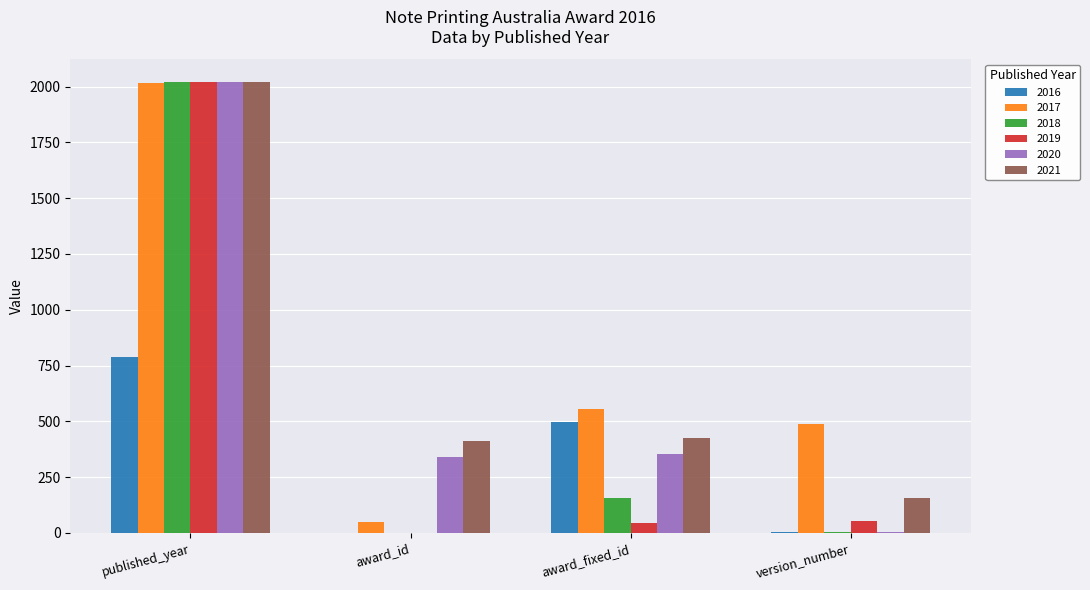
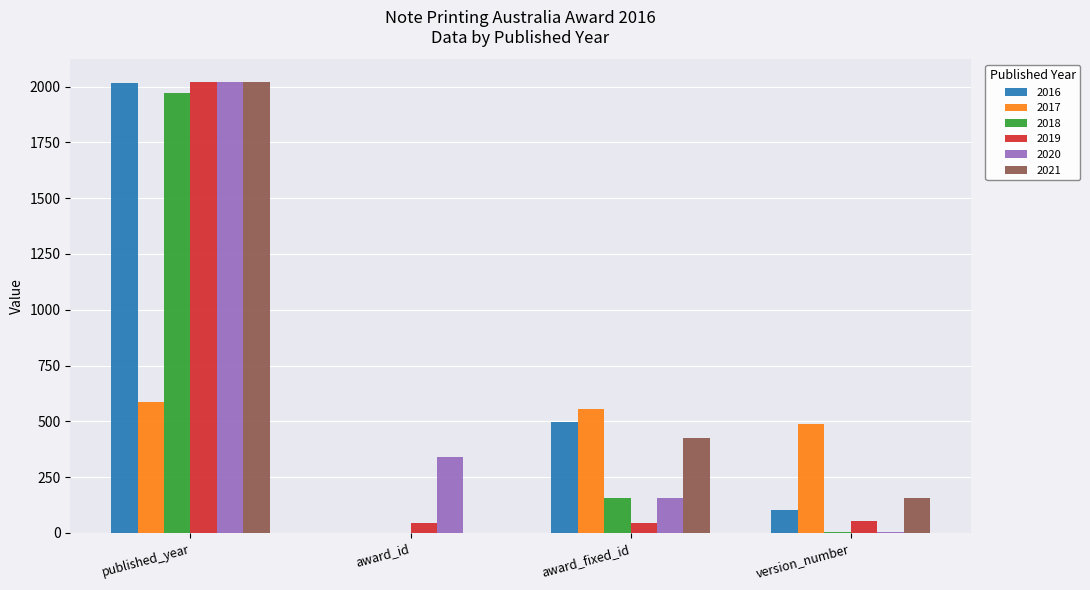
  {
    "2016": {
-     "published_year": 790,
+     "published_year": 2020,
      "award_id": 0,
      "award_fixed_id": 500,
-     "version_number": 0
+     "version_number": 100
    },
    "2017": {
-     "published_year": 2020,
-     "award_id": 50,
+     "published_year": 590,
+     "award_id": 0,
      "award_fixed_id": 550,
      "version_number": 490
    },
    "2018": {
-     "published_year": 2020,
+     "published_year": 1970,
      "award_id": 0,
      "award_fixed_id": 160
    },
    "2019": {
      "published_year": 2020,
-     "award_id": 0,
+     "award_id": 50,
      "award_fixed_id": 50,
      "version_number": 50
    },
    "2020": {
      "published_year": 2020,
      "award_id": 340,
-     "award_fixed_id": 350
+     "award_fixed_id": 160
    },
    "2021": {
      "published_year": 2020,
-     "award_id": 410,
+     "award_id": 0,
      "award_fixed_id": 420,
      "version_number": 160
    }
  }
